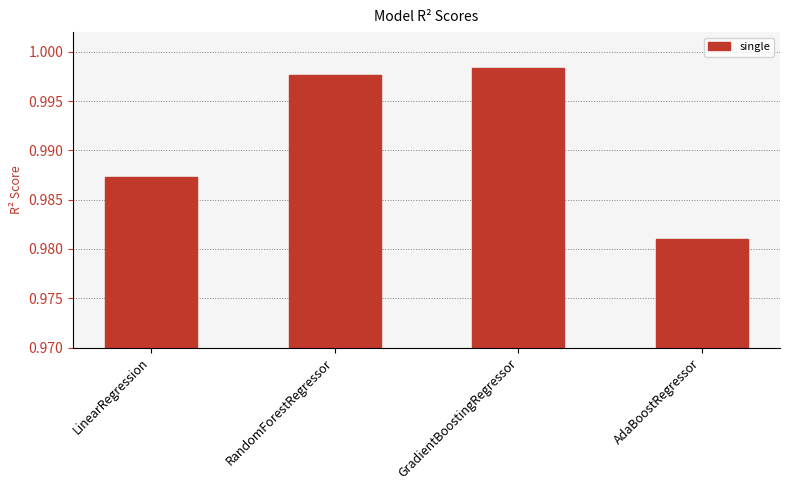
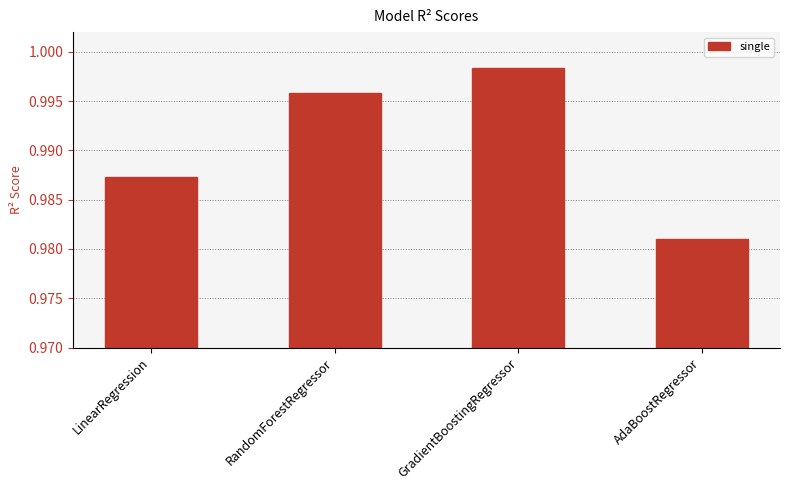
  {
    "LinearRegression": 0.987,
-   "RandomForestRegressor": 0.998,
+   "RandomForestRegressor": 0.996,
    "GradientBoostingRegressor": 0.998,
    "AdaBoostRegressor": 0.981
  }
